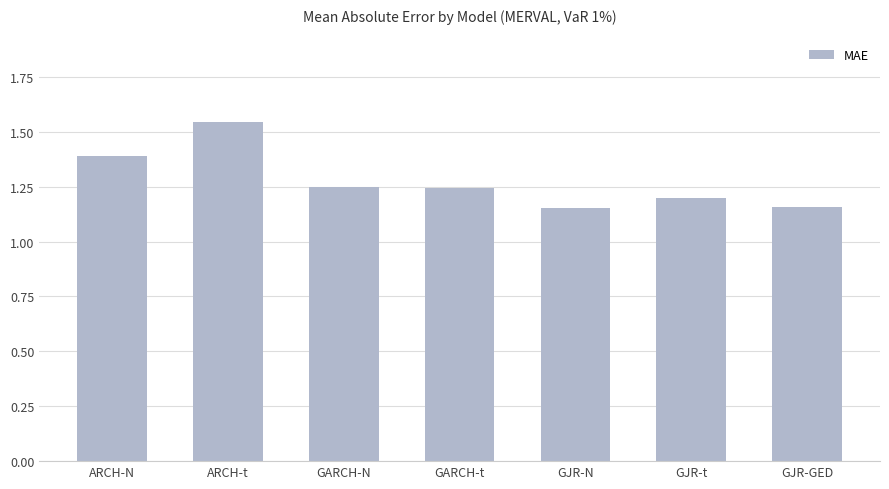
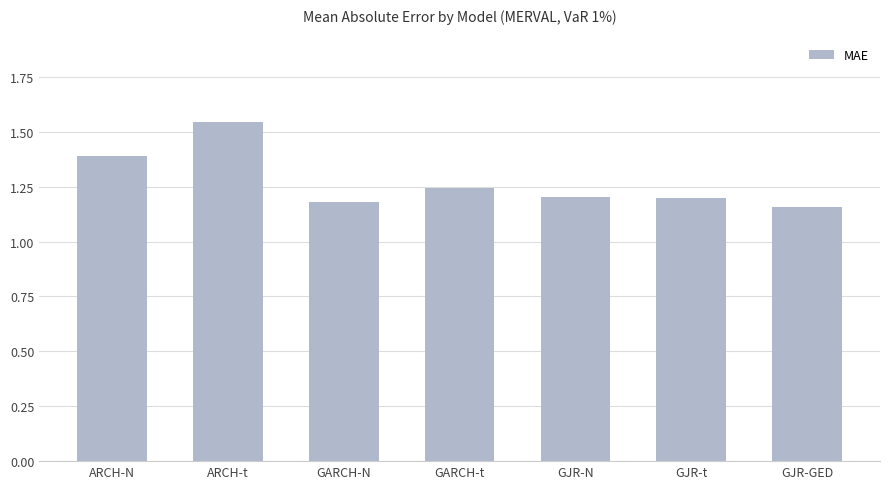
  {
    "ARCH-N": 1.39,
    "ARCH-t": 1.54,
-   "GARCH-N": 1.25,
+   "GARCH-N": 1.18,
    "GARCH-t": 1.24,
-   "GJR-N": 1.15,
+   "GJR-N": 1.20,
    "GJR-t": 1.20,
    "GJR-GED": 1.16
  }
